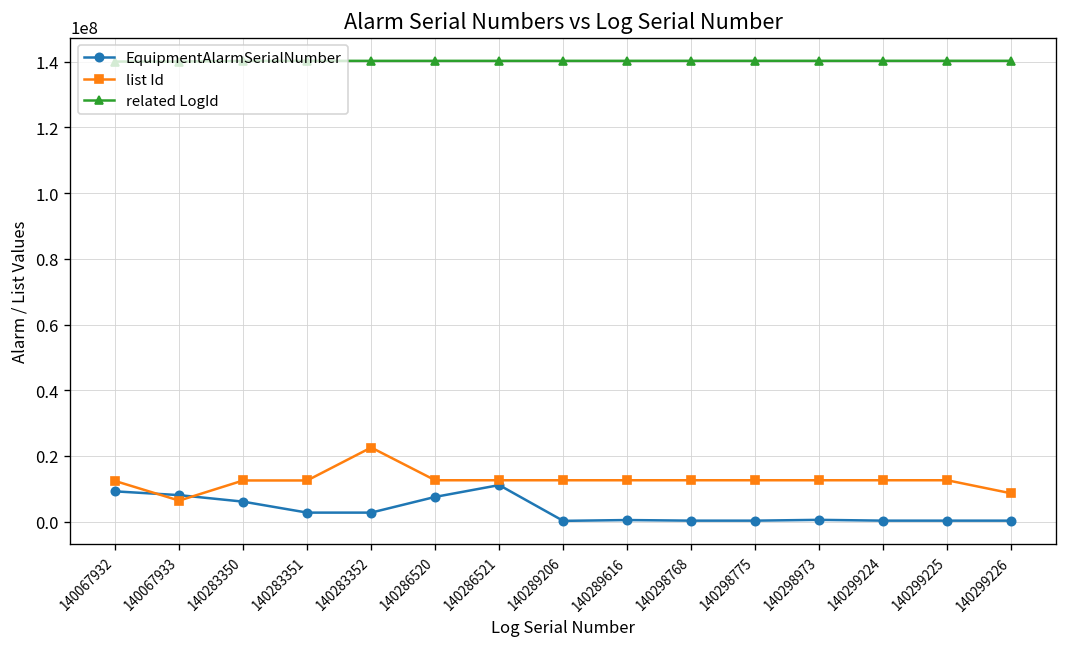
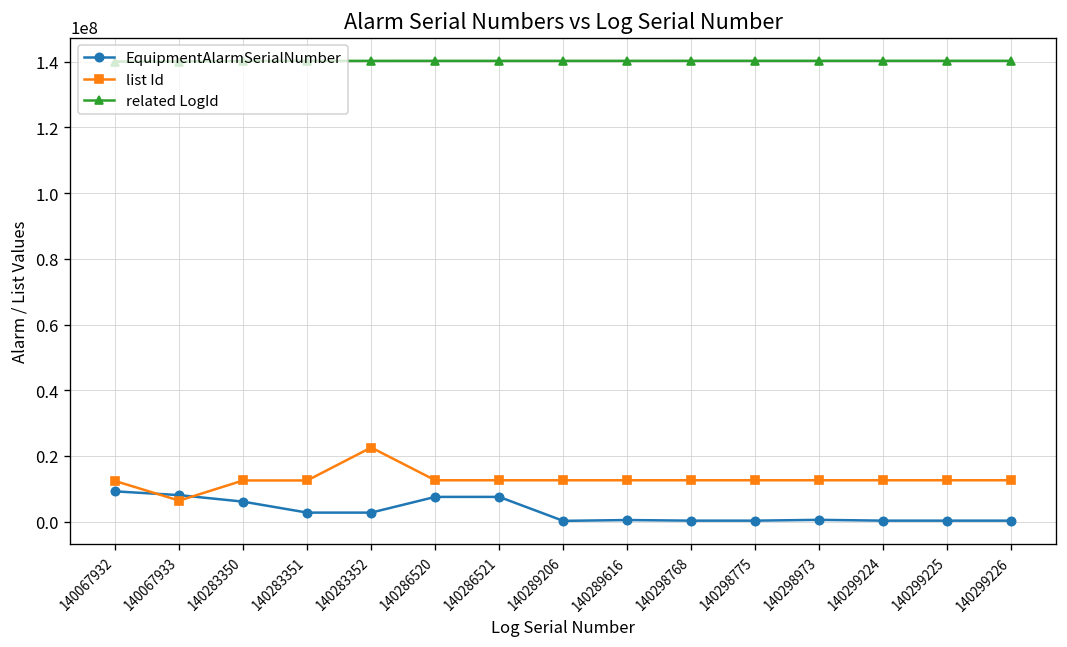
  {
    "EquipmentAlarmSerialNumber": {
      "140067932": 9000000,
      "140067933": 8000000,
      "140283350": 6000000,
      "140283351": 3000000,
      "140283352": 3000000,
      "140286520": 8000000,
-     "140286521": 11000000,
+     "140286521": 8000000,
      "140289206": 0,
      "140289616": 1000000,
      "140298768": 0,
      "140298775": 0,
      "140298973": 1000000,
      "140299224": 0,
      "140299225": 0,
      "140299226": 0
    },
    "list Id": {
      "140067932": 12000000,
      "140067933": 6000000,
      "140283350": 13000000,
      "140283351": 13000000,
      "140283352": 23000000,
      "140286520": 13000000,
      "140286521": 13000000,
      "140289206": 13000000,
      "140289616": 13000000,
      "140298768": 13000000,
      "140298775": 13000000,
      "140298973": 13000000,
      "140299224": 13000000,
      "140299225": 13000000,
-     "140299226": 9000000
+     "140299226": 13000000
    },
    "related LogId": {
      "140283352": 140000000,
      "140286520": 140000000,
      "140286521": 140000000,
      "140289206": 140000000,
      "140289616": 140000000,
      "140298768": 140000000,
      "140298775": 140000000,
      "140298973": 140000000,
      "140299224": 140000000,
      "140299225": 140000000,
      "140299226": 140000000
    }
  }
